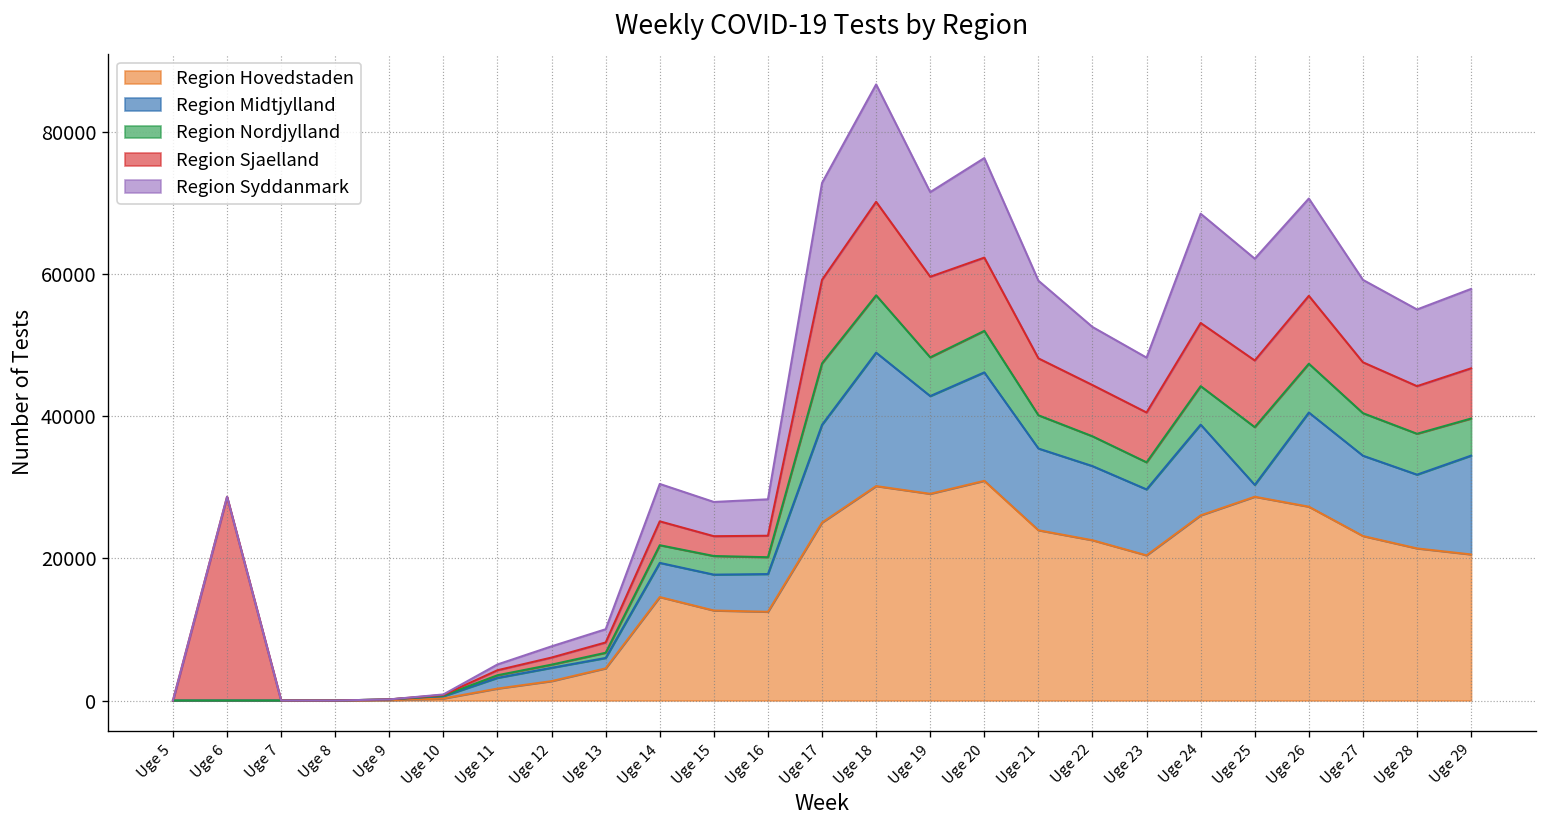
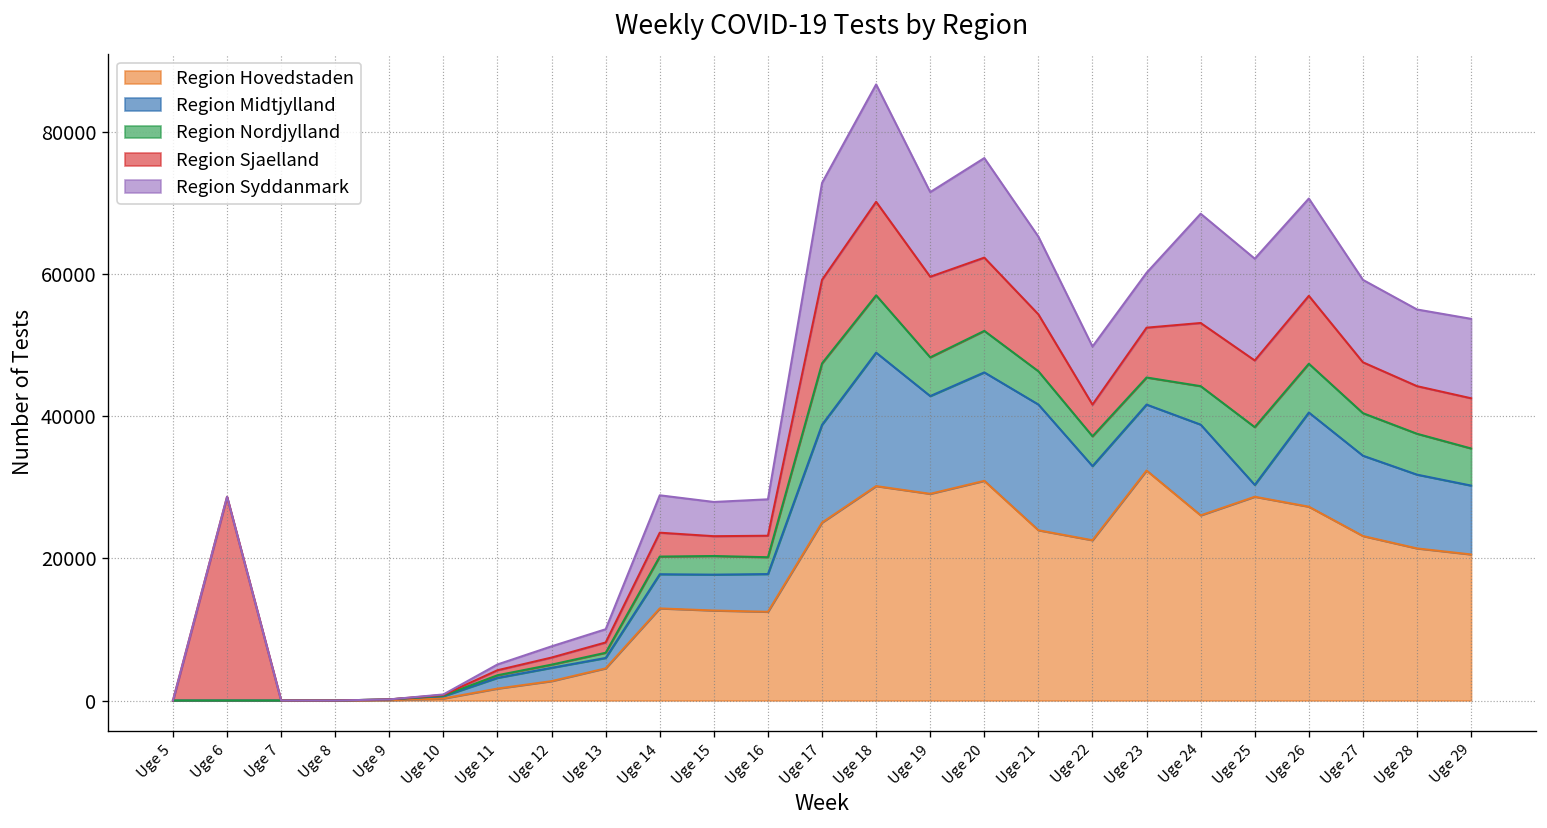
  {
    "Region Hovedstaden": {
      "Uge 11": 2000,
      "Uge 12": 3000,
      "Uge 13": 5000,
-     "Uge 14": 15000,
+     "Uge 14": 13000,
      "Uge 15": 13000,
      "Uge 16": 12000,
      "Uge 17": 25000,
      "Uge 18": 30000,
      "Uge 19": 29000,
      "Uge 20": 31000,
      "Uge 21": 24000,
      "Uge 22": 23000,
-     "Uge 23": 20000,
+     "Uge 23": 32000,
      "Uge 24": 26000,
      "Uge 25": 29000,
      "Uge 26": 27000,
      "Uge 27": 23000,
      "Uge 28": 21000,
      "Uge 29": 21000
    },
    "Region Midtjylland": {
      "Uge 12": 2000,
      "Uge 13": 1000,
      "Uge 14": 5000,
      "Uge 15": 5000,
      "Uge 16": 5000,
      "Uge 17": 14000,
      "Uge 18": 19000,
      "Uge 19": 14000,
      "Uge 20": 15000,
-     "Uge 21": 12000,
+     "Uge 21": 18000,
      "Uge 22": 10000,
      "Uge 23": 9000,
      "Uge 24": 13000,
      "Uge 25": 2000,
      "Uge 26": 13000,
      "Uge 27": 11000,
      "Uge 28": 10000,
-     "Uge 29": 14000
+     "Uge 29": 10000
    },
    "Region Nordjylland": {
      "Uge 12": 0,
      "Uge 13": 1000,
      "Uge 14": 2000,
      "Uge 15": 3000,
      "Uge 16": 2000,
      "Uge 17": 9000,
      "Uge 18": 8000,
      "Uge 19": 5000,
      "Uge 20": 6000,
      "Uge 21": 5000,
      "Uge 22": 4000,
      "Uge 23": 4000,
      "Uge 24": 5000,
      "Uge 25": 8000,
      "Uge 26": 7000,
      "Uge 27": 6000,
      "Uge 28": 6000,
      "Uge 29": 5000
    },
    "Region Sjaelland": {
      "Uge 11": 1000,
      "Uge 12": 1000,
      "Uge 13": 1000,
      "Uge 14": 3000,
      "Uge 15": 3000,
      "Uge 16": 3000,
      "Uge 17": 12000,
      "Uge 18": 13000,
      "Uge 19": 11000,
      "Uge 20": 10000,
      "Uge 21": 8000,
-     "Uge 22": 7000,
+     "Uge 22": 4000,
      "Uge 23": 7000,
      "Uge 24": 9000,
      "Uge 25": 9000,
      "Uge 26": 10000,
      "Uge 27": 7000,
      "Uge 28": 7000,
      "Uge 29": 7000
    },
    "Region Syddanmark": {
      "Uge 11": 1000,
      "Uge 12": 2000,
      "Uge 13": 2000,
      "Uge 14": 5000,
      "Uge 15": 5000,
      "Uge 16": 5000,
      "Uge 17": 14000,
      "Uge 18": 17000,
      "Uge 19": 12000,
      "Uge 20": 14000,
      "Uge 21": 11000,
      "Uge 22": 8000,
      "Uge 23": 8000,
      "Uge 24": 15000,
      "Uge 25": 14000,
      "Uge 26": 14000,
      "Uge 27": 12000,
      "Uge 28": 11000,
      "Uge 29": 11000
    }
  }
